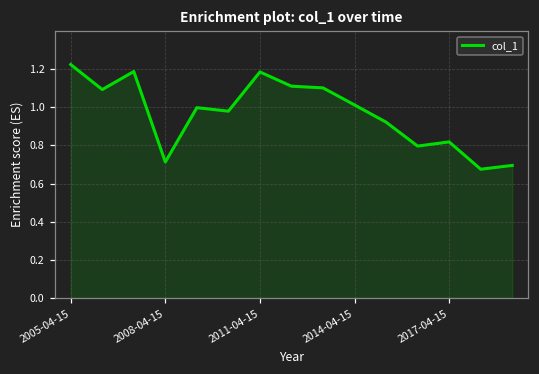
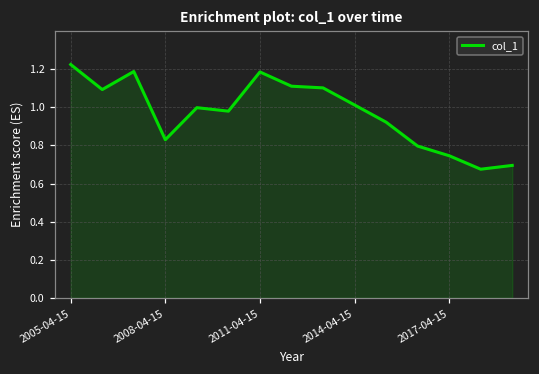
  {
    "2005-04-15": 1.23,
-   "2008-04-15": 0.71,
+   "2008-04-15": 0.83,
    "2011-04-15": 1.19,
    "2014-04-15": 1.01,
-   "2017-04-15": 0.82
+   "2017-04-15": 0.75
  }
